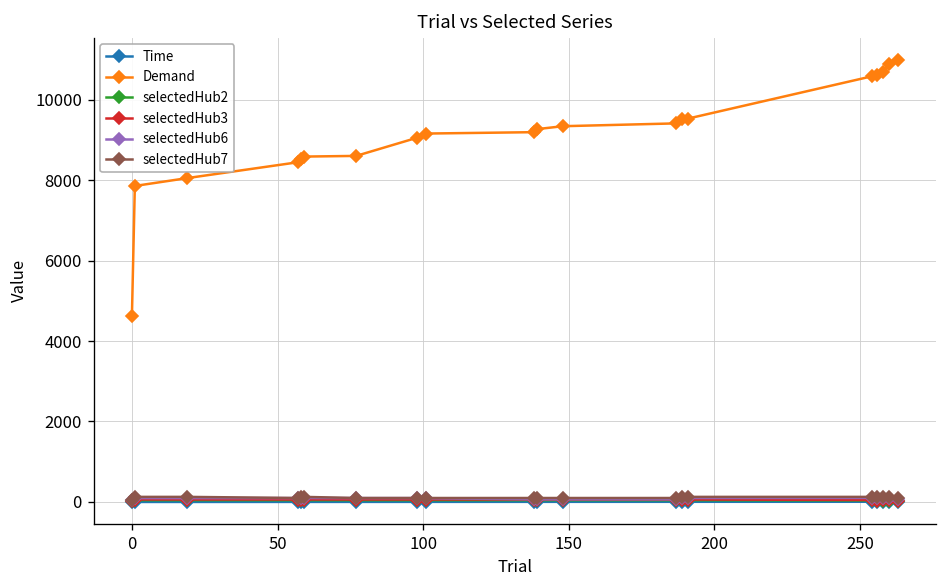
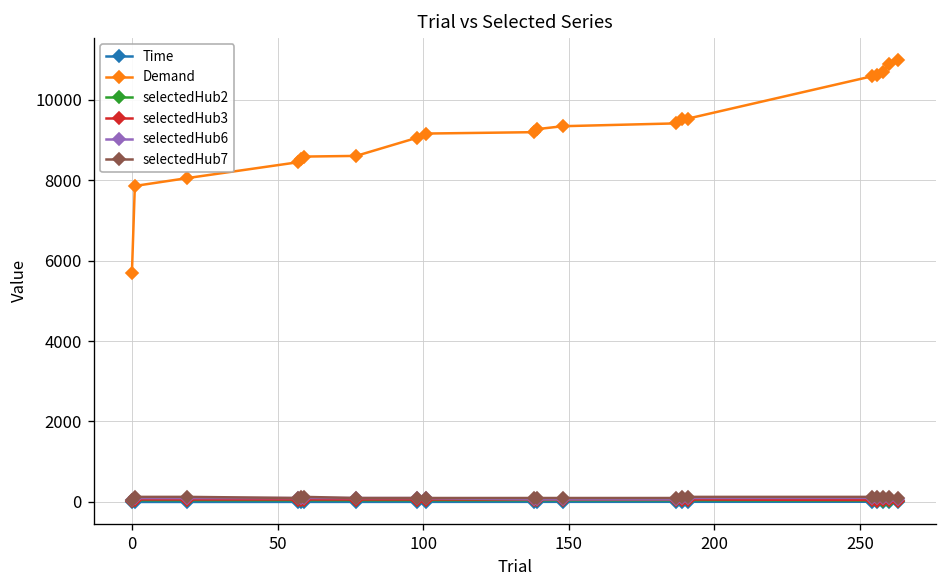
  {
    "Demand": {
-     "0": 4600
+     "0": 5700
    }
  }
